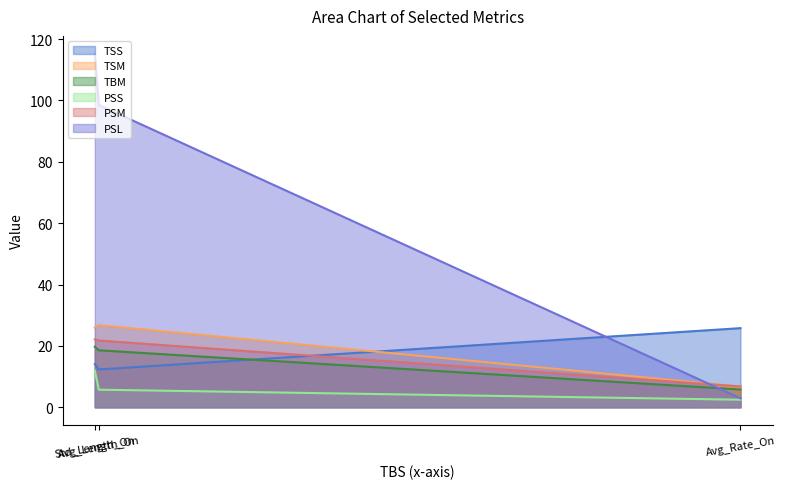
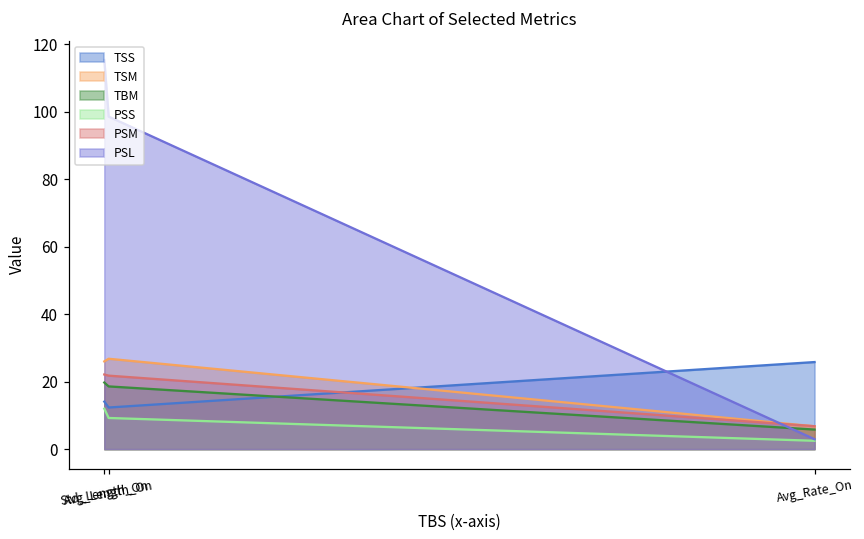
  {
    "TBM": {
      "Std_Length_On": 20,
      "Avg_Length_On": 19,
      "Avg_Rate_On": 6
    },
    "PSS": {
      "Std_Length_On": 12,
-     "Avg_Length_On": 6
+     "Avg_Length_On": 9
    }
  }
